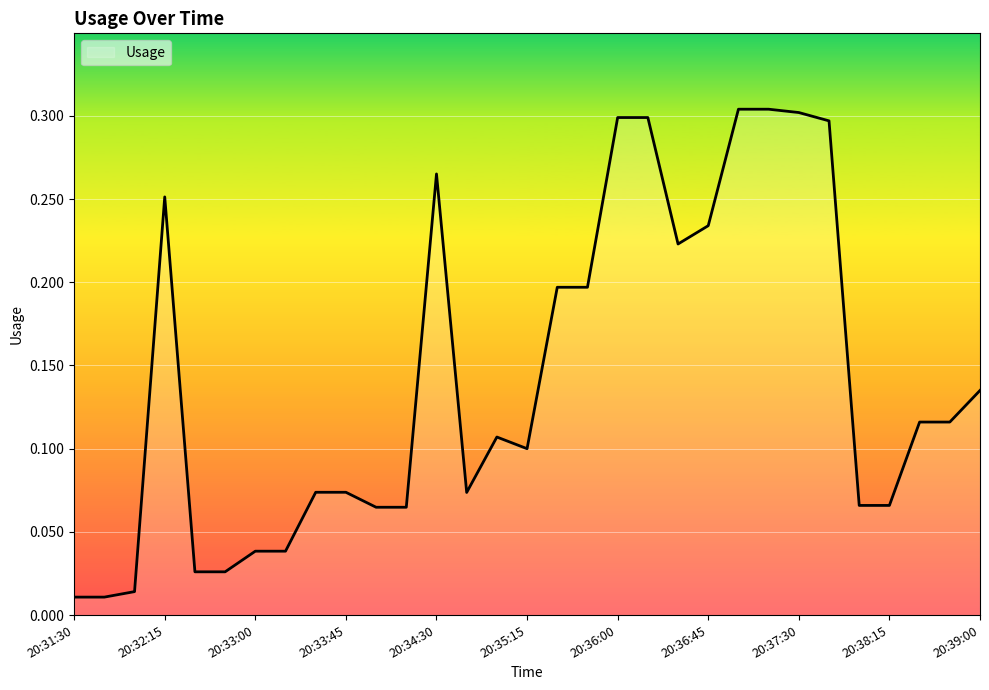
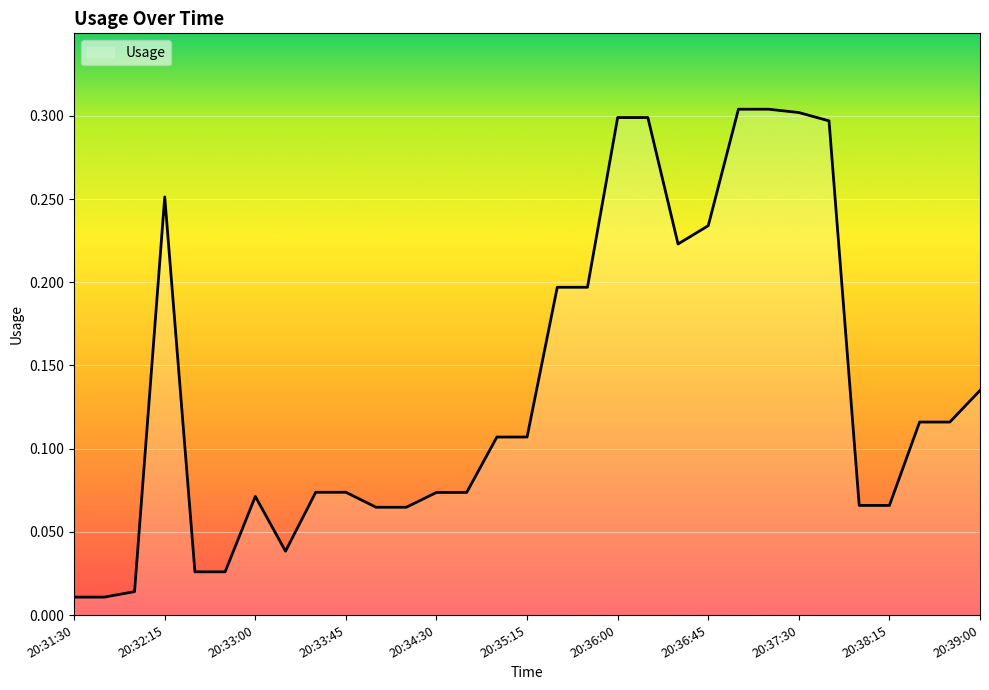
  {
    "20:31:30": 0.011,
    "20:32:15": 0.251,
-   "20:33:00": 0.038,
+   "20:33:00": 0.071,
    "20:33:45": 0.074,
-   "20:34:30": 0.265,
-   "20:35:15": 0.100,
+   "20:34:30": 0.074,
+   "20:35:15": 0.107,
    "20:36:00": 0.299,
    "20:36:45": 0.234,
    "20:37:30": 0.302,
    "20:38:15": 0.066,
    "20:39:00": 0.135
  }
